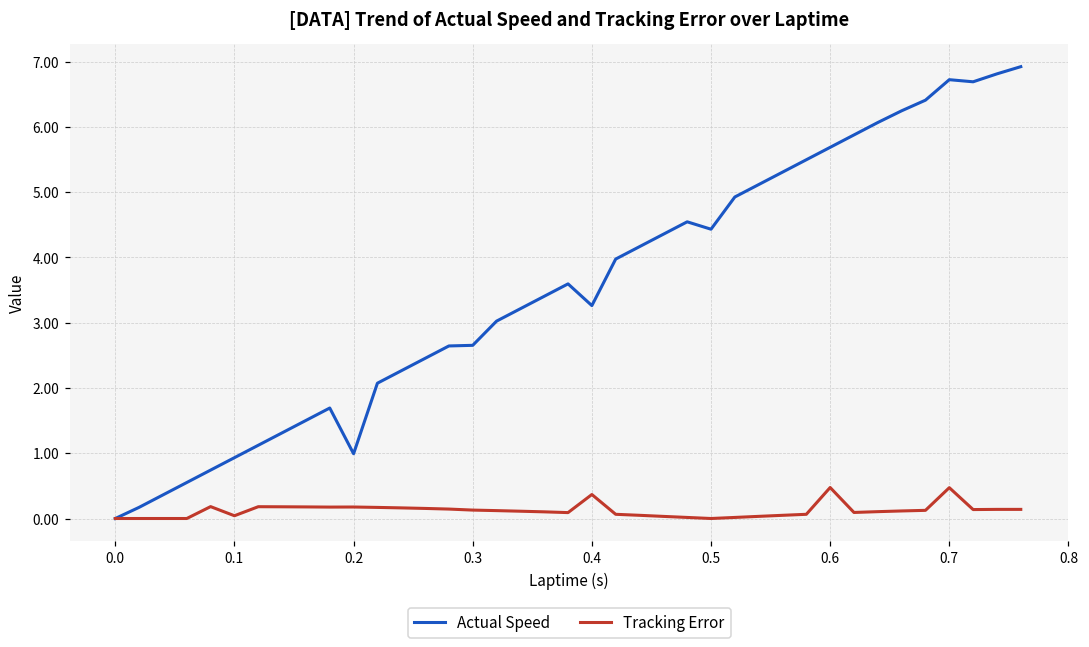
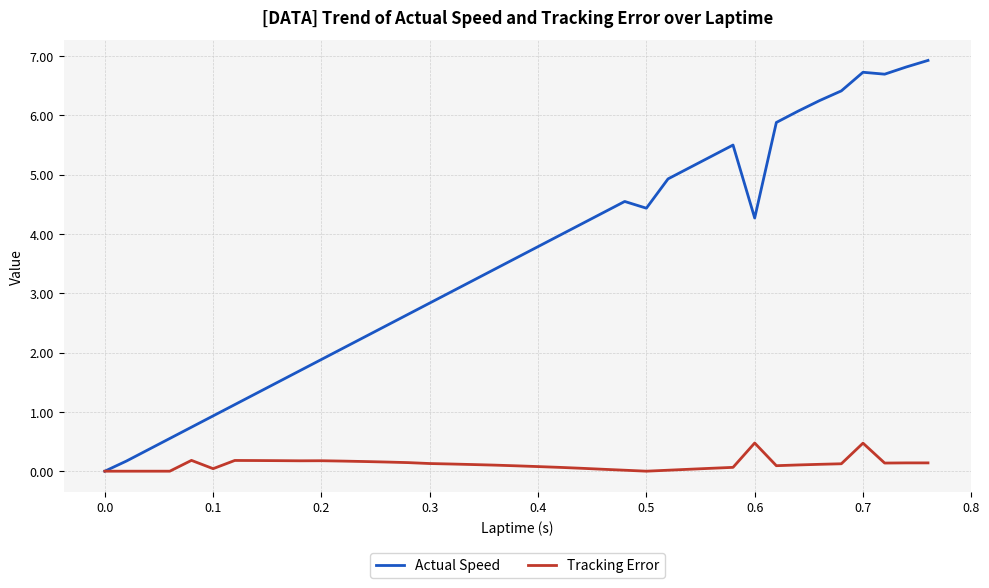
  {
    "Actual Speed": {
      "0.1": 0.9,
-     "0.2": 1.0,
-     "0.3": 2.7,
-     "0.4": 3.3,
+     "0.2": 1.9,
+     "0.3": 2.8,
+     "0.4": 3.8,
      "0.5": 4.4,
-     "0.6": 5.7,
+     "0.6": 4.3,
      "0.7": 6.7
    },
    "Tracking Error": {
      "0.1": 0.0,
      "0.2": 0.2,
      "0.3": 0.1,
-     "0.4": 0.4,
+     "0.4": 0.1,
      "0.5": 0.0,
      "0.6": 0.5,
      "0.7": 0.5
    }
  }
